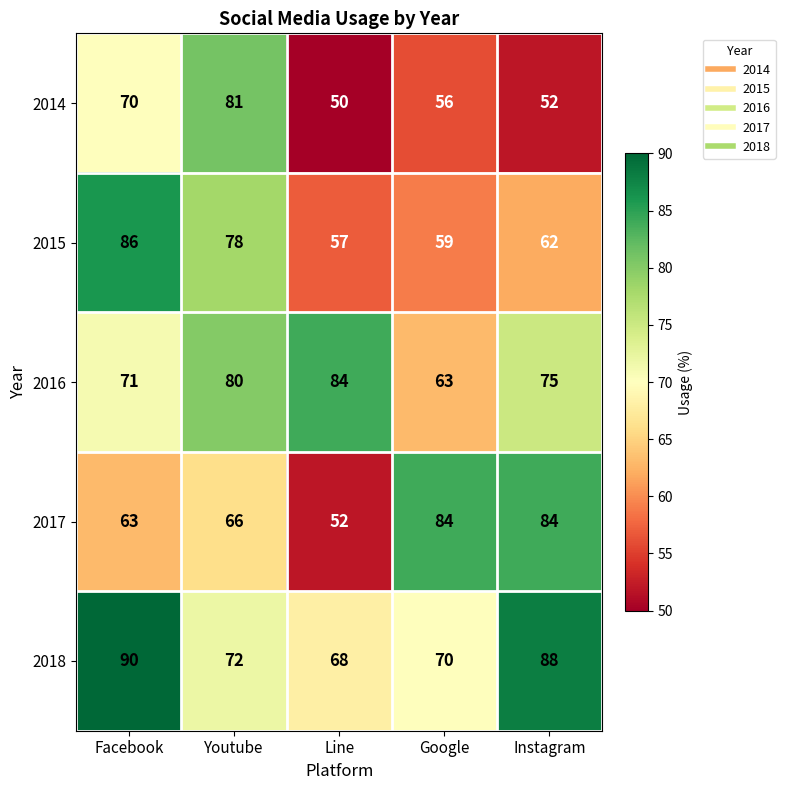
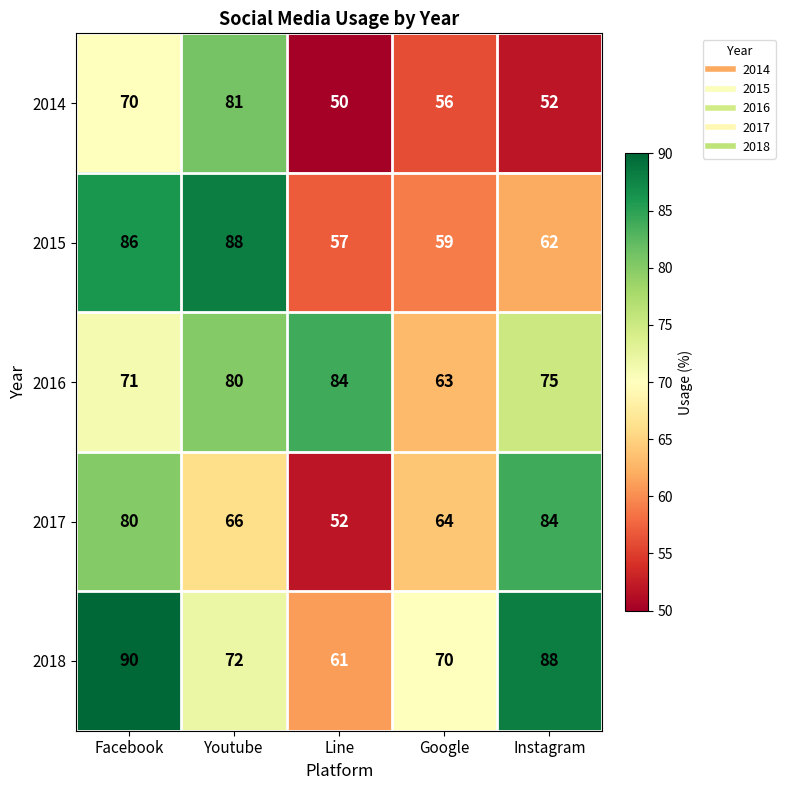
  {
    "2014": {
      "Facebook": 70,
      "Youtube": 81,
      "Line": 50,
      "Google": 56,
      "Instagram": 52
    },
    "2015": {
      "Facebook": 86,
-     "Youtube": 78,
+     "Youtube": 88,
      "Line": 57,
      "Google": 59,
      "Instagram": 62
    },
    "2016": {
      "Facebook": 71,
      "Youtube": 80,
      "Line": 84,
      "Google": 63,
      "Instagram": 75
    },
    "2017": {
-     "Facebook": 63,
+     "Facebook": 80,
      "Youtube": 66,
      "Line": 52,
-     "Google": 84,
+     "Google": 64,
      "Instagram": 84
    },
    "2018": {
      "Facebook": 90,
      "Youtube": 72,
-     "Line": 68,
+     "Line": 61,
      "Google": 70,
      "Instagram": 88
    }
  }
